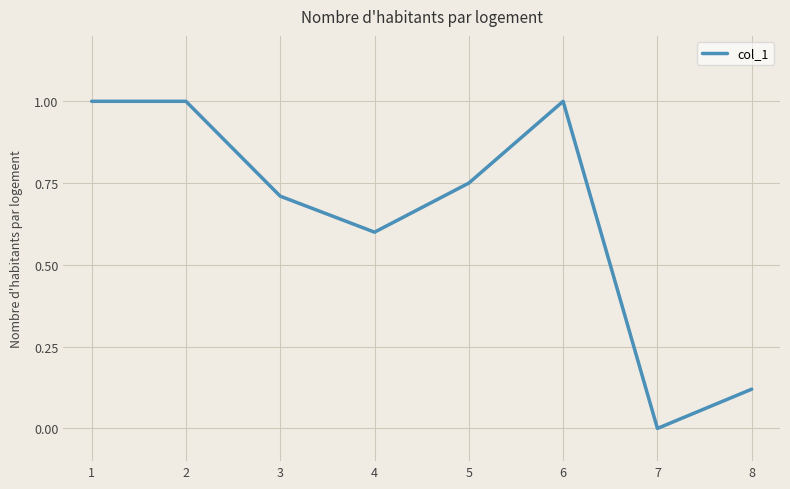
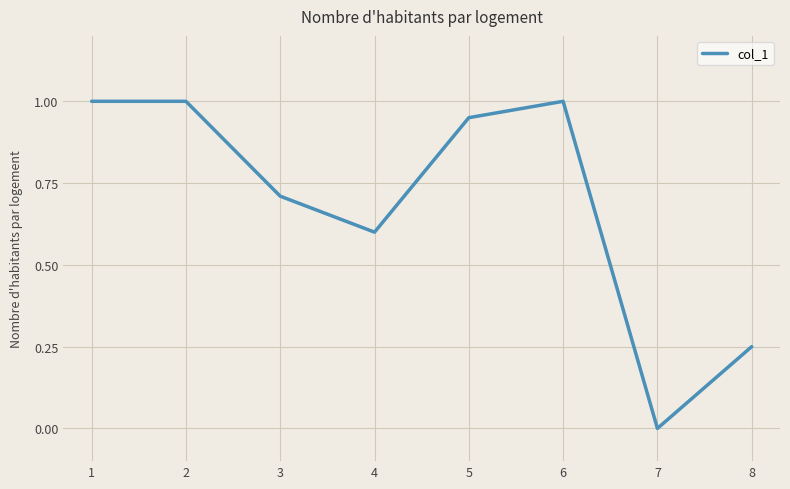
  {
    "1": 1.00,
    "2": 1.00,
    "3": 0.71,
    "4": 0.60,
-   "5": 0.75,
+   "5": 0.95,
    "6": 1.00,
    "7": 0.00,
-   "8": 0.12
+   "8": 0.25
  }
